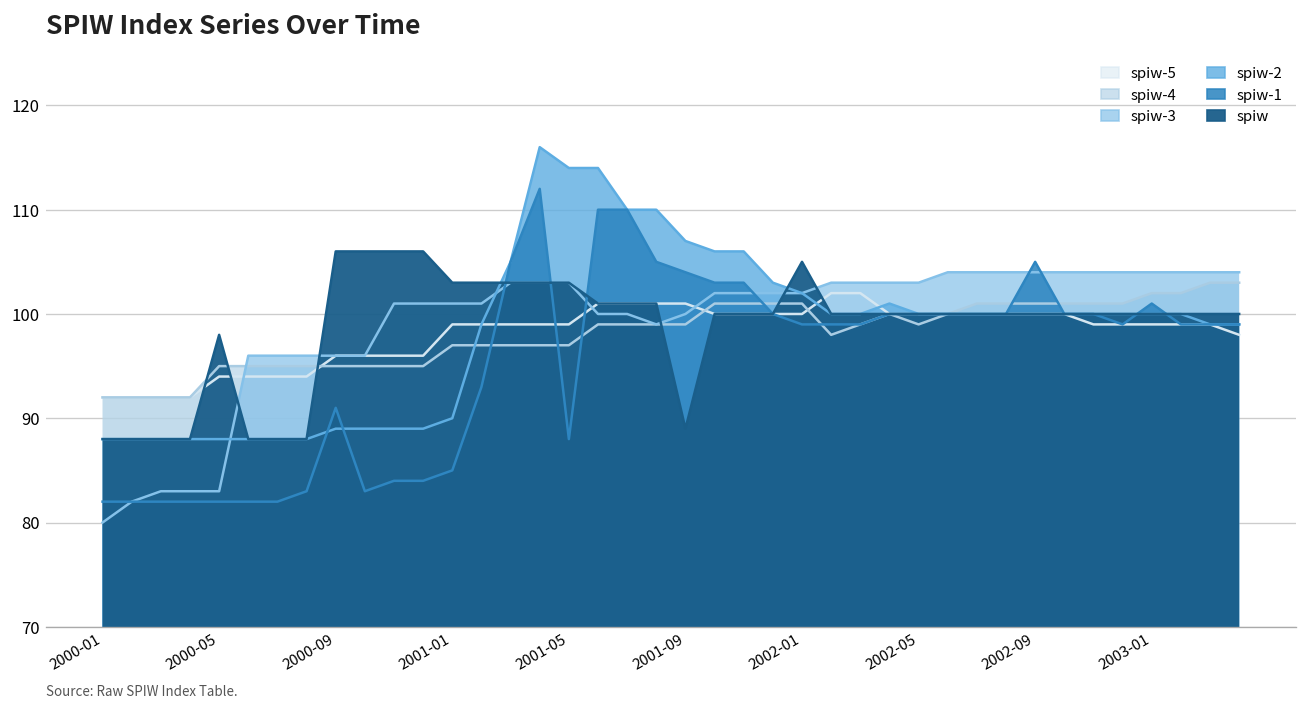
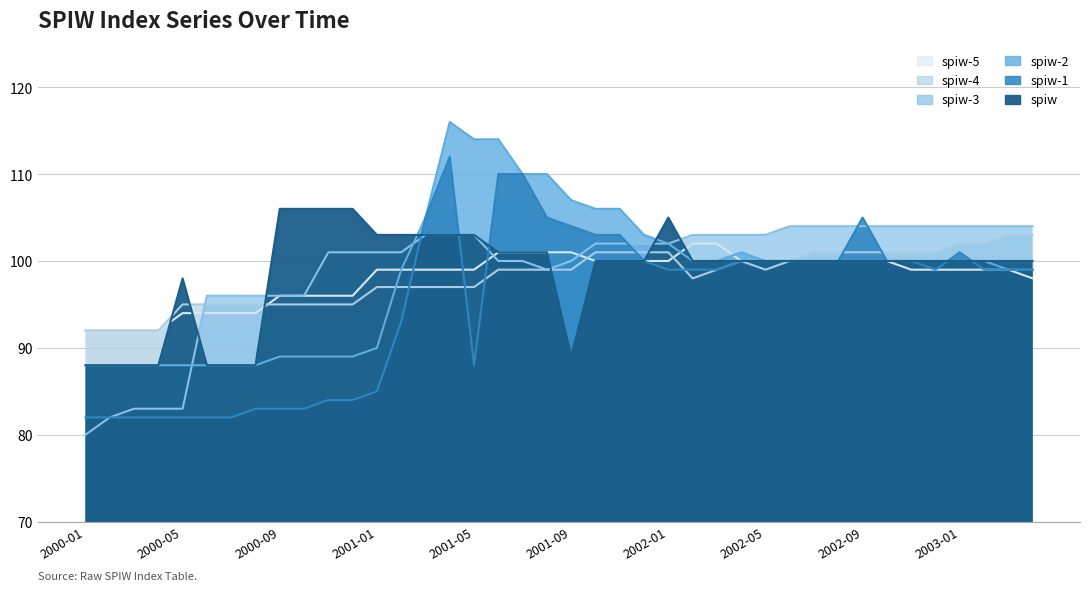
  {
    "spiw-1": {
      "2000-01": 82,
      "2000-05": 82,
-     "2000-09": 91,
+     "2000-09": 83,
      "2001-01": 85,
      "2001-05": 88,
      "2001-09": 104,
      "2002-01": 99,
      "2002-09": 105,
      "2003-01": 101
    },
    "spiw": {
      "2000-05": 98,
      "2000-09": 106,
      "2001-01": 103,
      "2001-09": 89,
      "2002-01": 105
    }
  }
